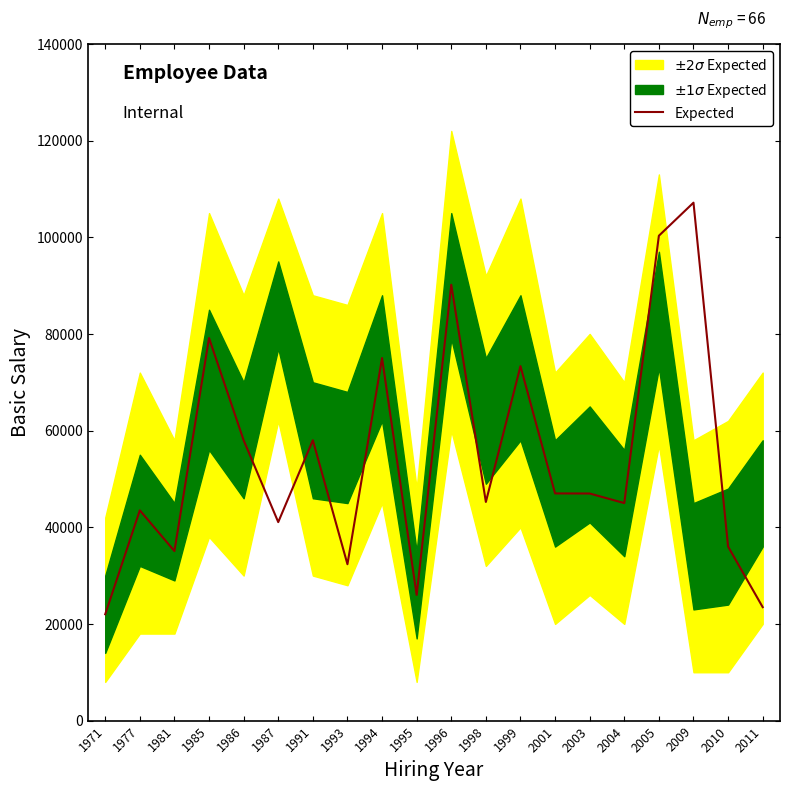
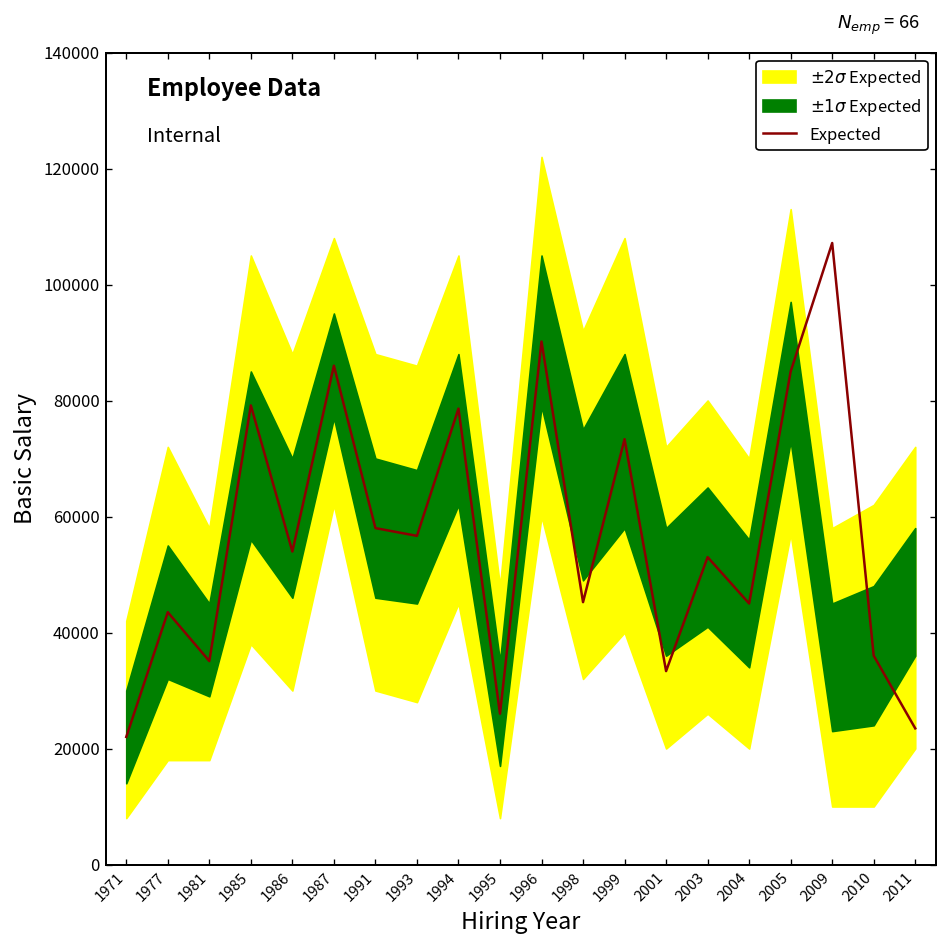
  {
    "Expected": {
      "1971": 22000,
      "1977": 44000,
      "1981": 35000,
      "1985": 79000,
-     "1986": 58000,
-     "1987": 41000,
+     "1986": 54000,
+     "1987": 86000,
      "1991": 58000,
-     "1993": 32000,
-     "1994": 75000,
+     "1993": 57000,
+     "1994": 79000,
      "1995": 26000,
      "1996": 90000,
      "1998": 45000,
      "1999": 73000,
-     "2001": 47000,
-     "2003": 47000,
+     "2001": 33000,
+     "2003": 53000,
      "2004": 45000,
-     "2005": 100000,
+     "2005": 85000,
      "2009": 107000,
      "2010": 36000,
      "2011": 23000
    }
  }
